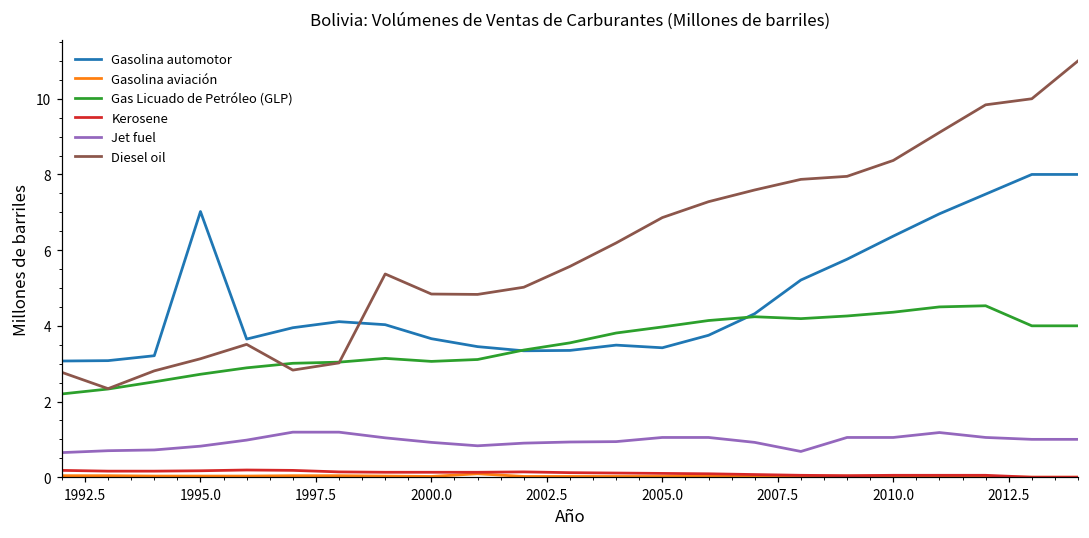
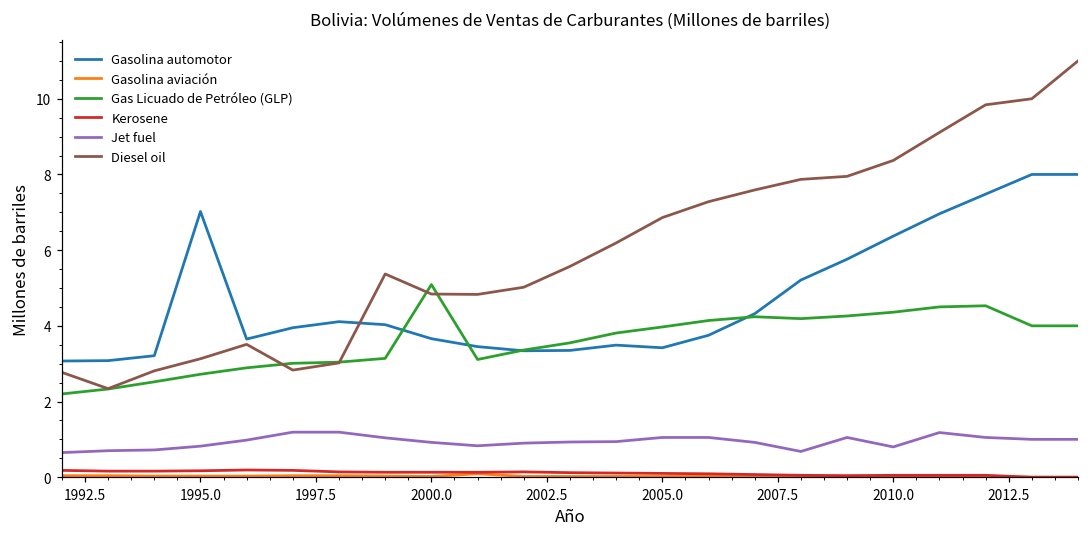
  {
    "Gasolina automotor": {
      "1995.0": 7.0,
      "2000.0": 3.7,
      "2005.0": 3.4,
      "2010.0": 6.4
    },
    "Gasolina aviación": {
      "1995.0": 0.0,
      "2000.0": 0.0,
      "2005.0": 0.0
    },
    "Gas Licuado de Petróleo (GLP)": {
      "1995.0": 2.7,
-     "2000.0": 3.1,
+     "2000.0": 5.1,
      "2005.0": 4.0,
      "2010.0": 4.4
    },
    "Kerosene": {
      "1995.0": 0.2,
      "2000.0": 0.1,
      "2005.0": 0.1
    },
    "Jet fuel": {
      "1995.0": 0.8,
      "2000.0": 0.9,
      "2005.0": 1.1,
-     "2010.0": 1.1
+     "2010.0": 0.8
    },
    "Diesel oil": {
      "1995.0": 3.1,
      "2000.0": 4.8,
      "2005.0": 6.9,
      "2010.0": 8.4
    }
  }
